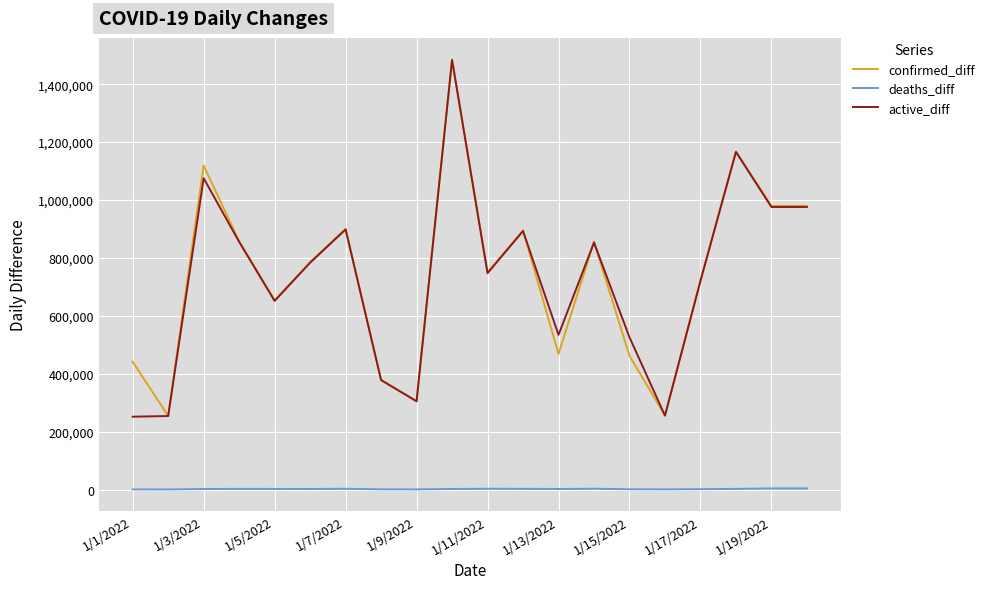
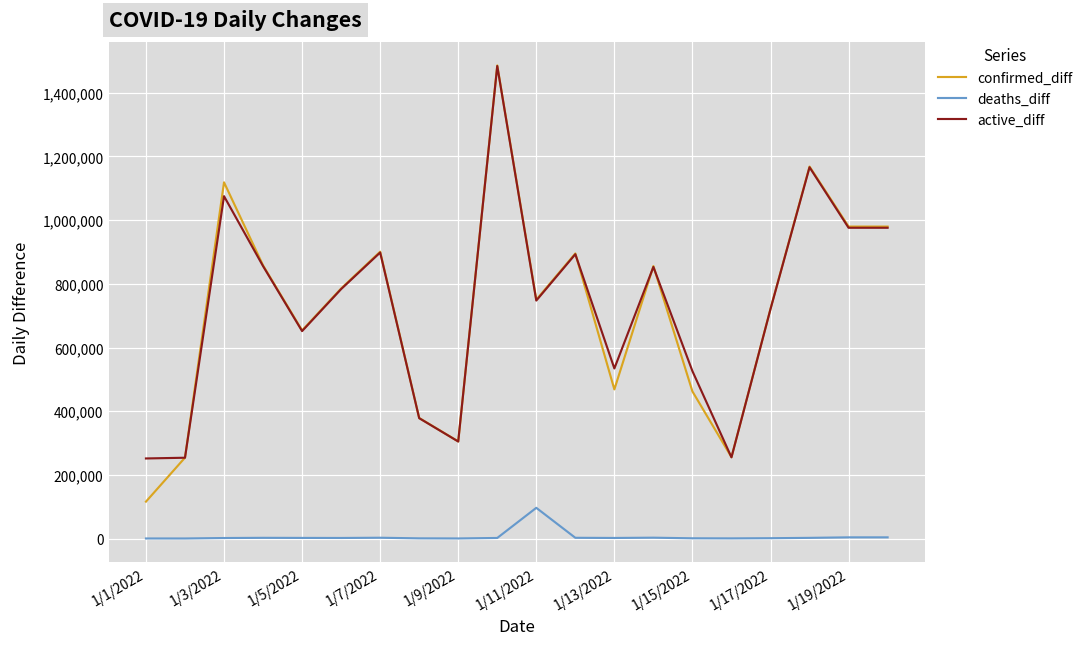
  {
    "confirmed_diff": {
-     "1/1/2022": "440,000",
+     "1/1/2022": "120,000",
      "1/3/2022": "1,120,000",
      "1/13/2022": "470,000",
      "1/15/2022": "460,000"
    },
    "deaths_diff": {
      "1/1/2022": "0",
      "1/3/2022": "0",
      "1/5/2022": "0",
      "1/7/2022": "0",
      "1/9/2022": "0",
-     "1/11/2022": "0",
+     "1/11/2022": "100,000",
      "1/13/2022": "0",
      "1/15/2022": "0",
      "1/17/2022": "0",
      "1/19/2022": "0"
    },
    "active_diff": {
      "1/1/2022": "250,000",
      "1/3/2022": "1,080,000",
      "1/13/2022": "530,000",
      "1/15/2022": "530,000"
    }
  }
